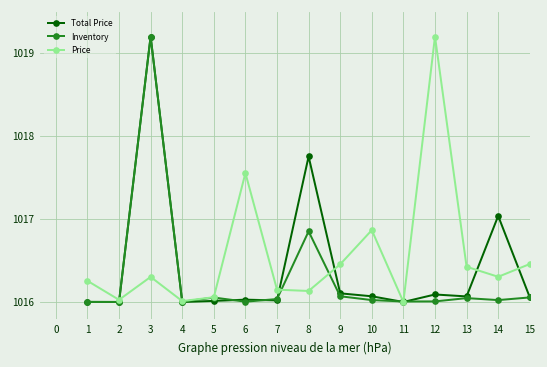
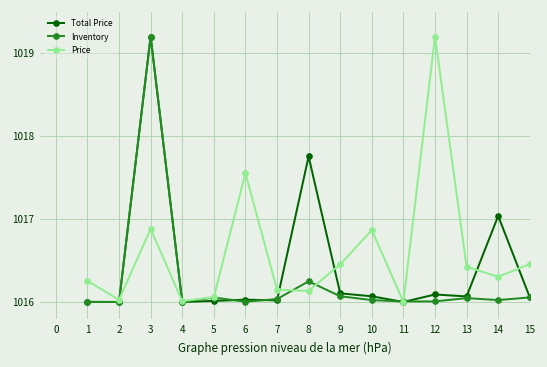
  {
    "Total Price": {
      "5": 1016.0,
      "8": 1017.8,
      "10": 1016.1,
      "12": 1016.1,
      "14": 1017.0
    },
    "Inventory": {
-     "8": 1016.9,
+     "8": 1016.2,
      "10": 1016.0,
      "12": 1016.0,
      "14": 1016.0
    },
    "Price": {
      "1": 1016.3,
-     "3": 1016.3,
+     "3": 1016.9,
      "6": 1017.6,
      "7": 1016.1,
      "8": 1016.1,
      "9": 1016.5,
      "10": 1016.9,
      "12": 1019.2,
      "13": 1016.4,
      "14": 1016.3,
      "15": 1016.5
    }
  }
